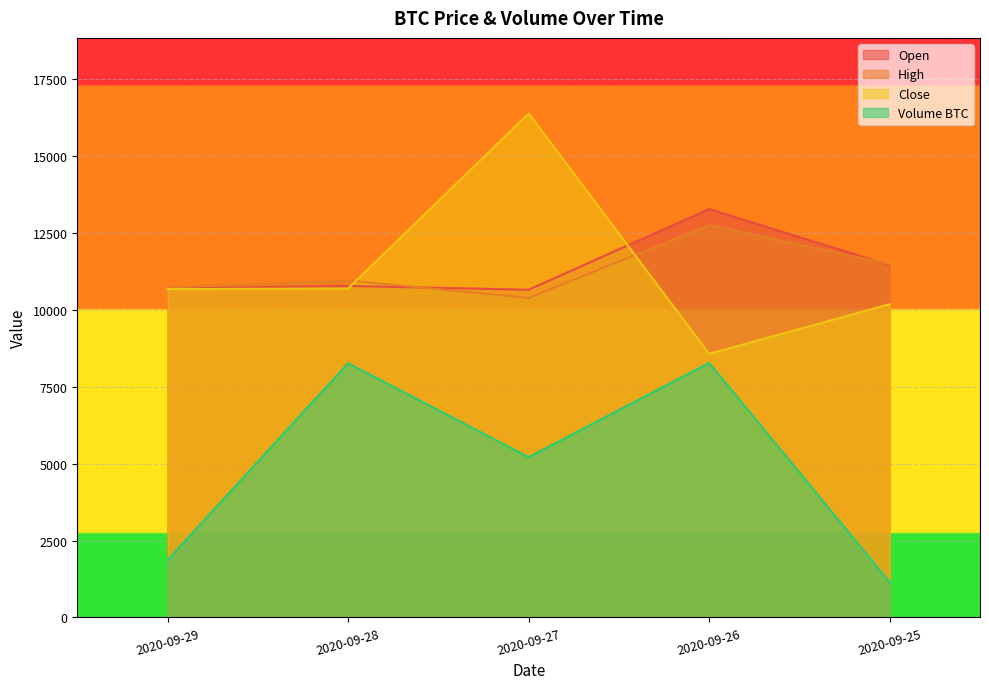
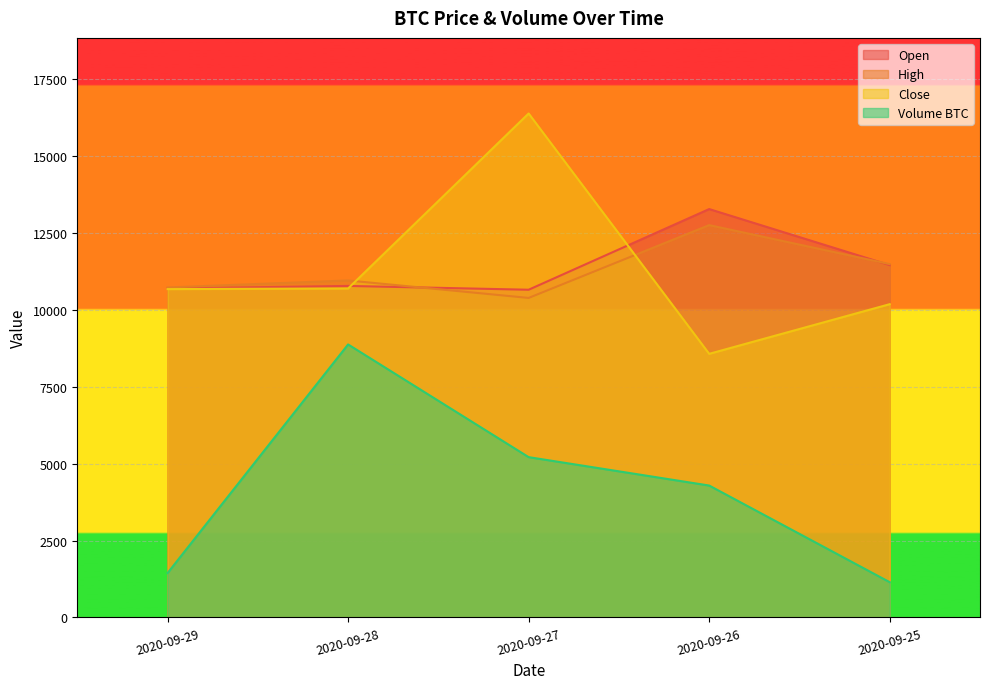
  {
    "Close": {
      "2020-09-28": 10700,
      "2020-09-27": 16400,
      "2020-09-26": 8600,
      "2020-09-25": 10200
    },
    "Volume BTC": {
-     "2020-09-29": 1900,
-     "2020-09-28": 8300,
+     "2020-09-29": 1400,
+     "2020-09-28": 8900,
      "2020-09-27": 5200,
-     "2020-09-26": 8300,
+     "2020-09-26": 4300,
      "2020-09-25": 1100
    }
  }
